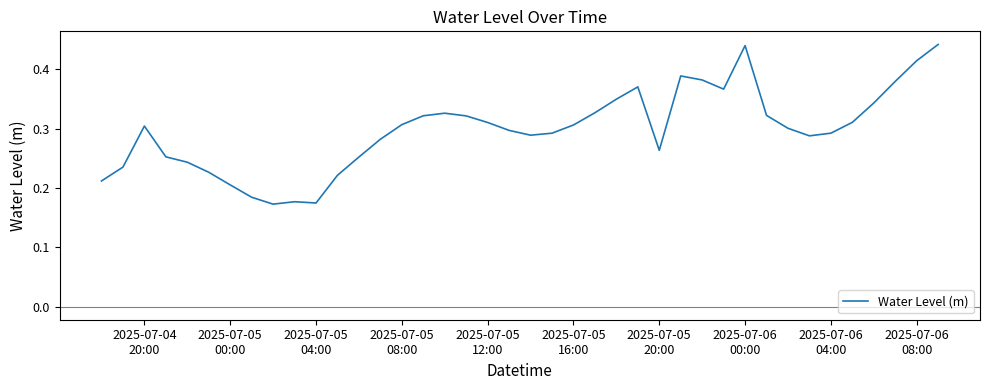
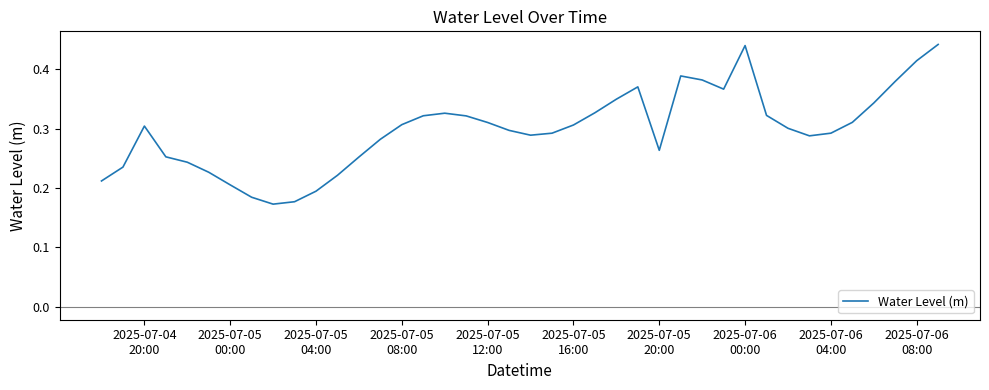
  {
    "2025-07-04 20:00": 0.30,
    "2025-07-05 00:00": 0.21,
-   "2025-07-05 04:00": 0.17,
+   "2025-07-05 04:00": 0.19,
    "2025-07-05 08:00": 0.31,
    "2025-07-05 12:00": 0.31,
    "2025-07-05 16:00": 0.31,
    "2025-07-05 20:00": 0.26,
    "2025-07-06 00:00": 0.44,
    "2025-07-06 04:00": 0.29,
    "2025-07-06 08:00": 0.41
  }
